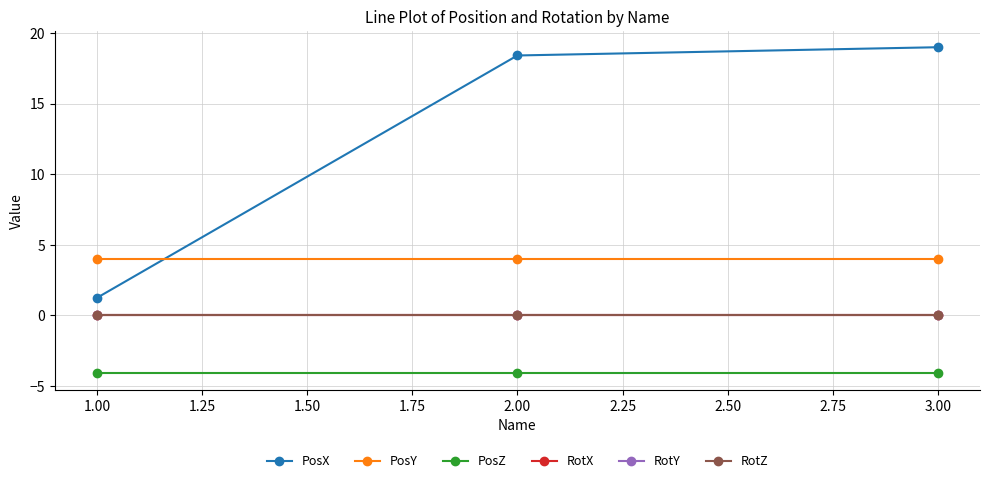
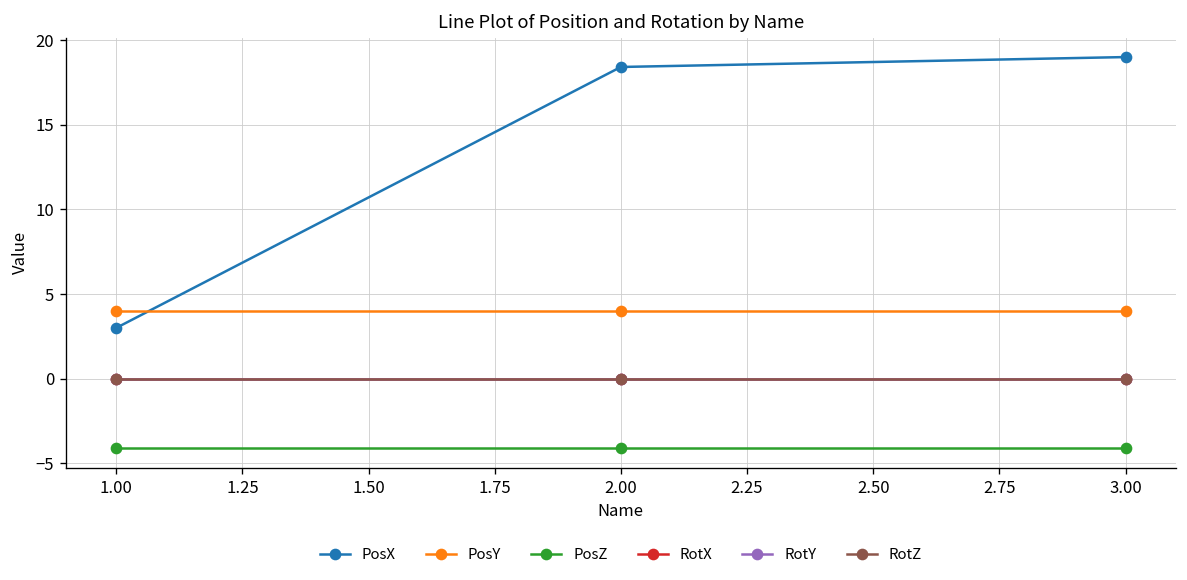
  {
    "PosX": {
-     "1.00": 1.2,
+     "1.00": 3.0,
      "2.00": 18.4,
      "3.00": 19.0
    },
    "PosY": {
      "1.00": 4.0,
      "2.00": 4.0,
      "3.00": 4.0
    },
    "PosZ": {
      "1.00": -4.1,
      "2.00": -4.1,
      "3.00": -4.1
    },
    "RotZ": {
      "1.00": 0.0,
      "2.00": 0.0,
      "3.00": 0.0
    }
  }
